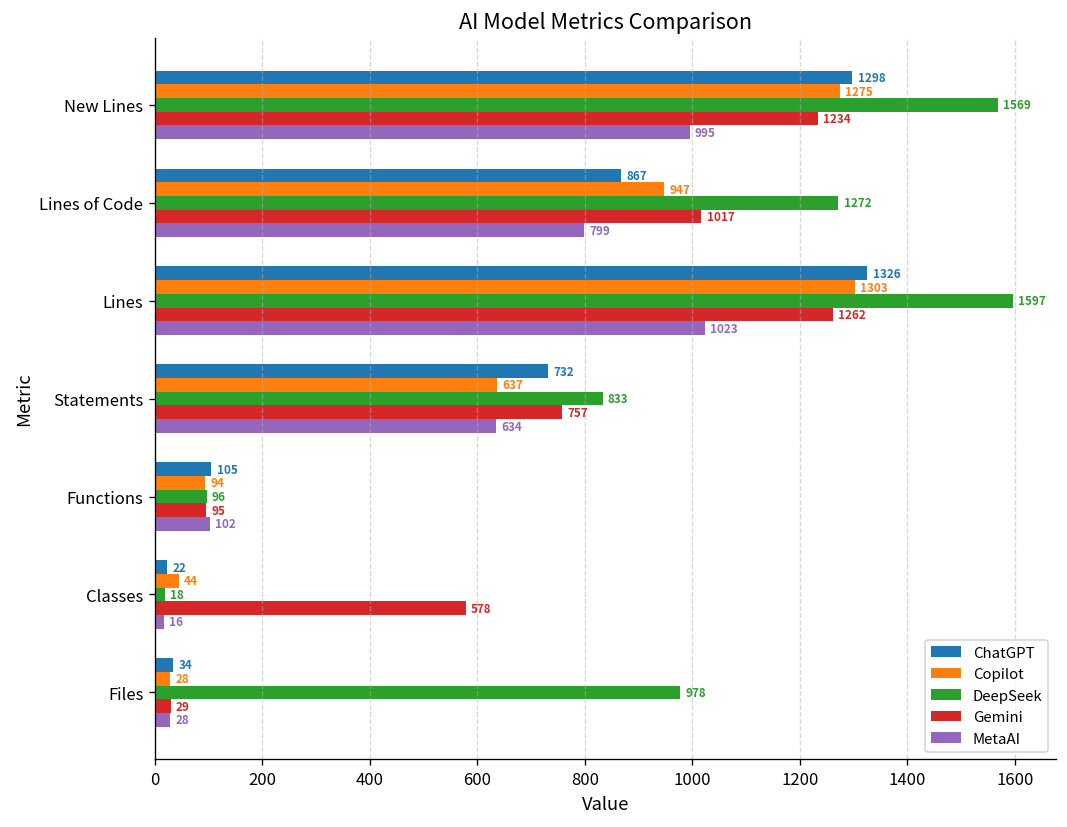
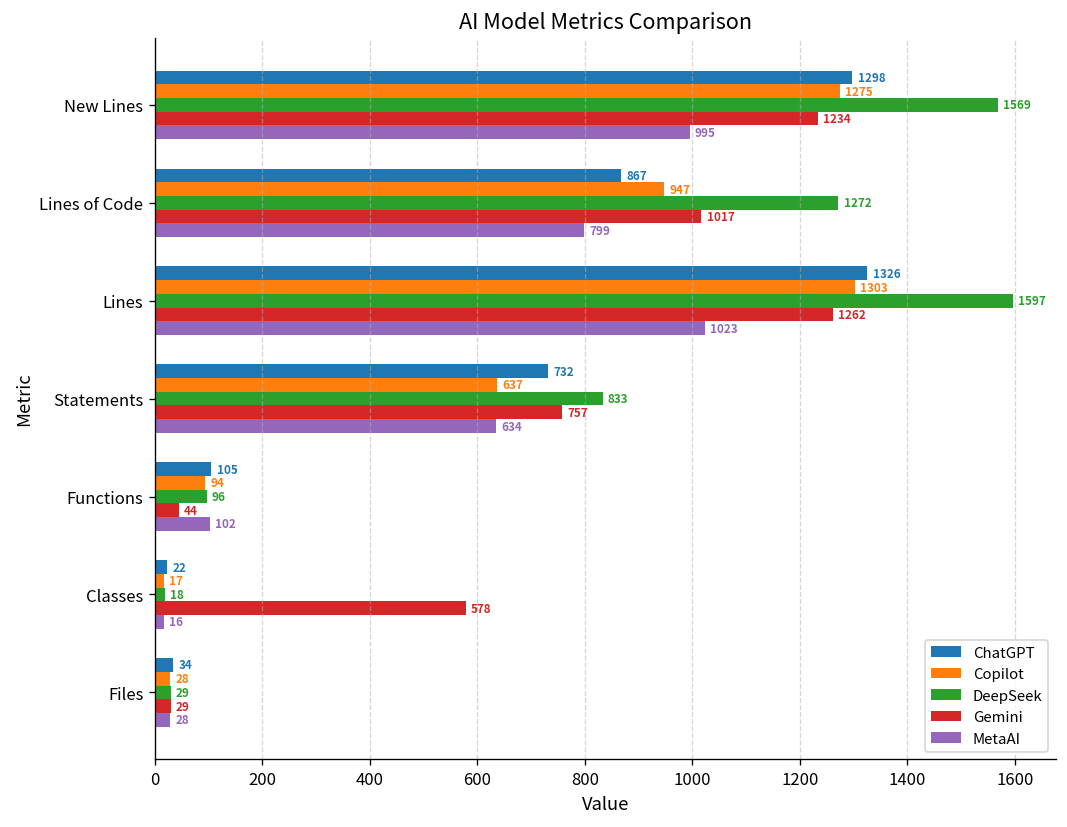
  {
    "ChatGPT": {
      "New Lines": 1298,
      "Lines of Code": 867,
      "Lines": 1326,
      "Statements": 732,
      "Functions": 105,
      "Classes": 22,
      "Files": 34
    },
    "Copilot": {
      "New Lines": 1275,
      "Lines of Code": 947,
      "Lines": 1303,
      "Statements": 637,
      "Functions": 94,
-     "Classes": 44,
+     "Classes": 17,
      "Files": 28
    },
    "DeepSeek": {
      "New Lines": 1569,
      "Lines of Code": 1272,
      "Lines": 1597,
      "Statements": 833,
      "Functions": 96,
      "Classes": 18,
-     "Files": 978
+     "Files": 29
    },
    "Gemini": {
      "New Lines": 1234,
      "Lines of Code": 1017,
      "Lines": 1262,
      "Statements": 757,
-     "Functions": 95,
+     "Functions": 44,
      "Classes": 578,
      "Files": 29
    },
    "MetaAI": {
      "New Lines": 995,
      "Lines of Code": 799,
      "Lines": 1023,
      "Statements": 634,
      "Functions": 102,
      "Classes": 16,
      "Files": 28
    }
  }
